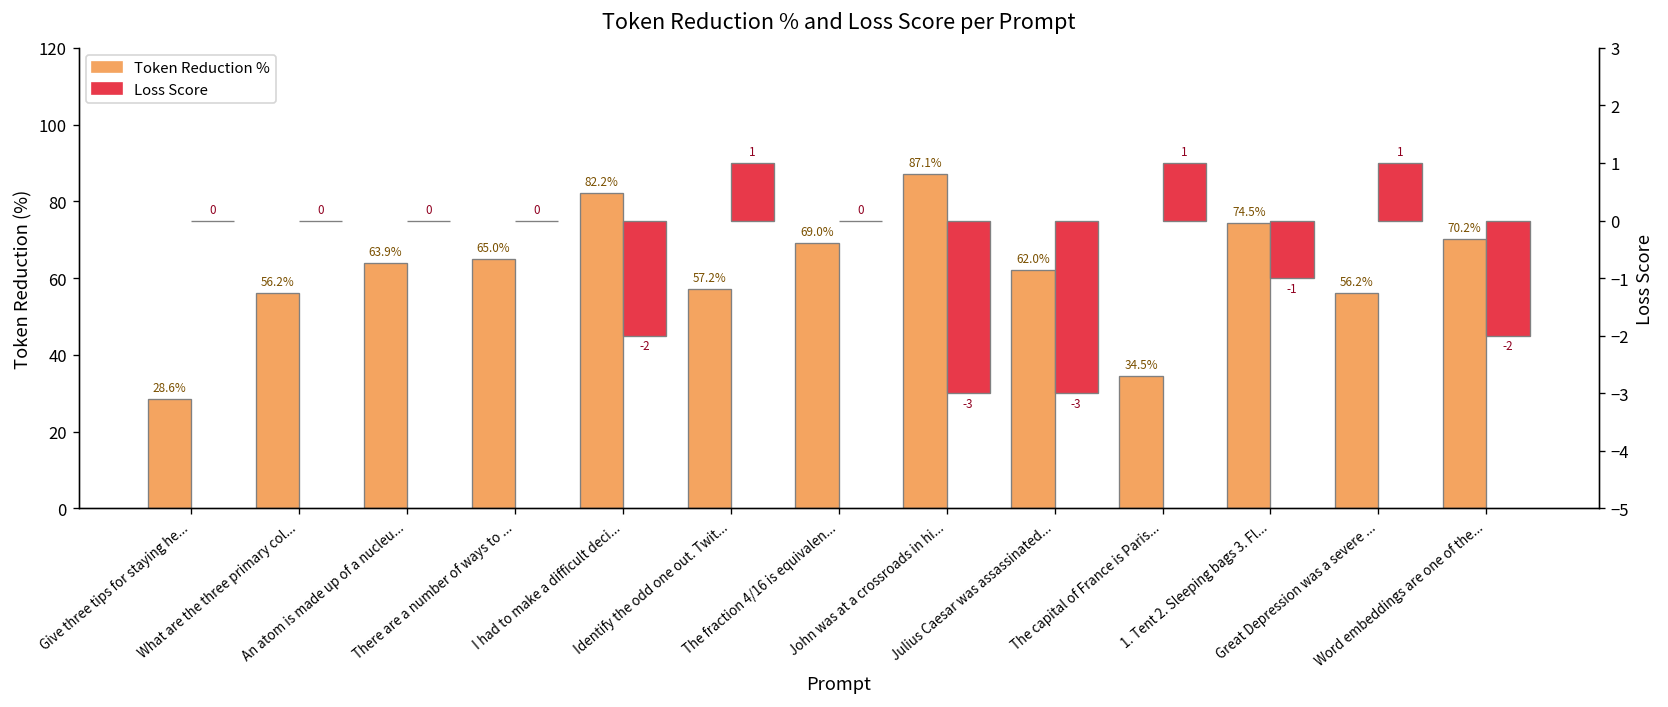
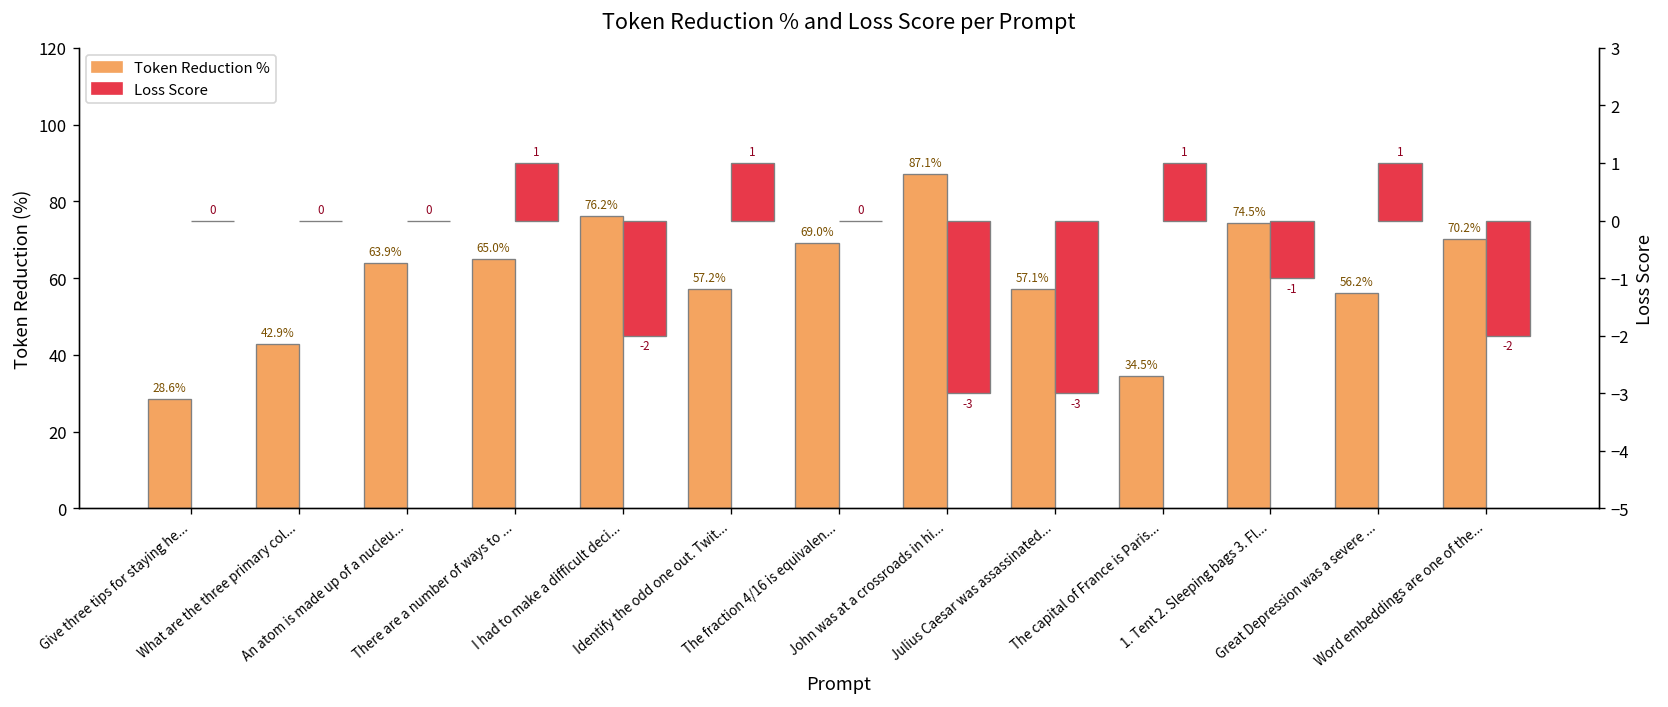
  {
    "Token Reduction %": {
      "Give three tips for staying he...": "28.6%",
-     "What are the three primary col...": "56.2%",
+     "What are the three primary col...": "42.9%",
      "An atom is made up of a nucleu...": "63.9%",
      "There are a number of ways to ...": "65.0%",
-     "I had to make a difficult deci...": "82.2%",
+     "I had to make a difficult deci...": "76.2%",
      "Identify the odd one out. Twit...": "57.2%",
      "The fraction 4/16 is equivalen...": "69.0%",
      "John was at a crossroads in hi...": "87.1%",
-     "Julius Caesar was assassinated...": "62.0%",
+     "Julius Caesar was assassinated...": "57.1%",
      "The capital of France is Paris...": "34.5%",
      "1. Tent 2. Sleeping bags 3. Fl...": "74.5%",
      "Great Depression was a severe ...": "56.2%",
      "Word embeddings are one of the...": "70.2%"
    },
    "Loss Score": {
      "Give three tips for staying he...": "0",
      "What are the three primary col...": "0",
      "An atom is made up of a nucleu...": "0",
-     "There are a number of ways to ...": "0",
+     "There are a number of ways to ...": "1",
      "I had to make a difficult deci...": "-2",
      "Identify the odd one out. Twit...": "1",
      "The fraction 4/16 is equivalen...": "0",
      "John was at a crossroads in hi...": "-3",
      "Julius Caesar was assassinated...": "-3",
      "The capital of France is Paris...": "1",
      "1. Tent 2. Sleeping bags 3. Fl...": "-1",
      "Great Depression was a severe ...": "1",
      "Word embeddings are one of the...": "-2"
    }
  }
